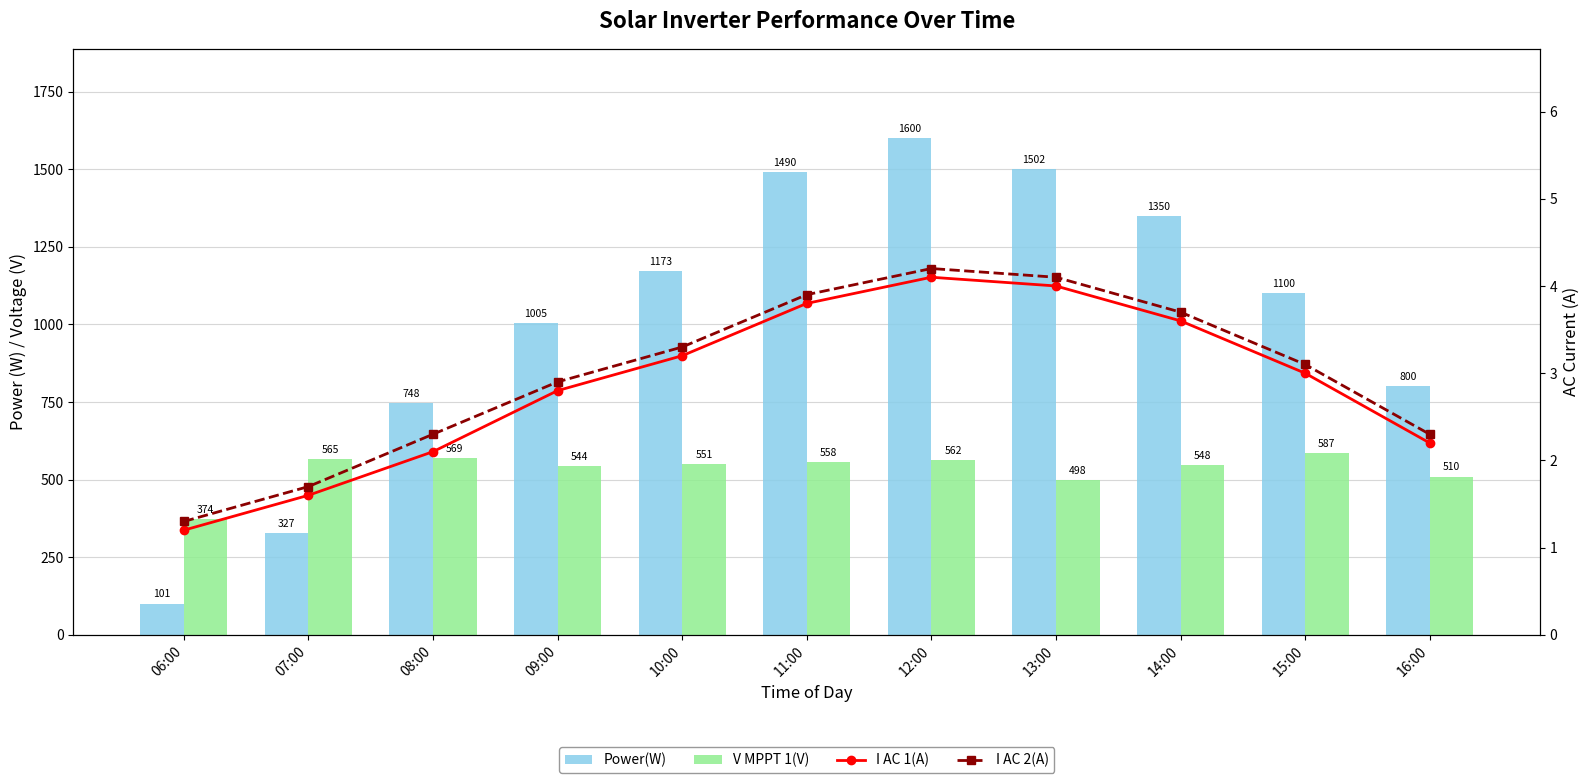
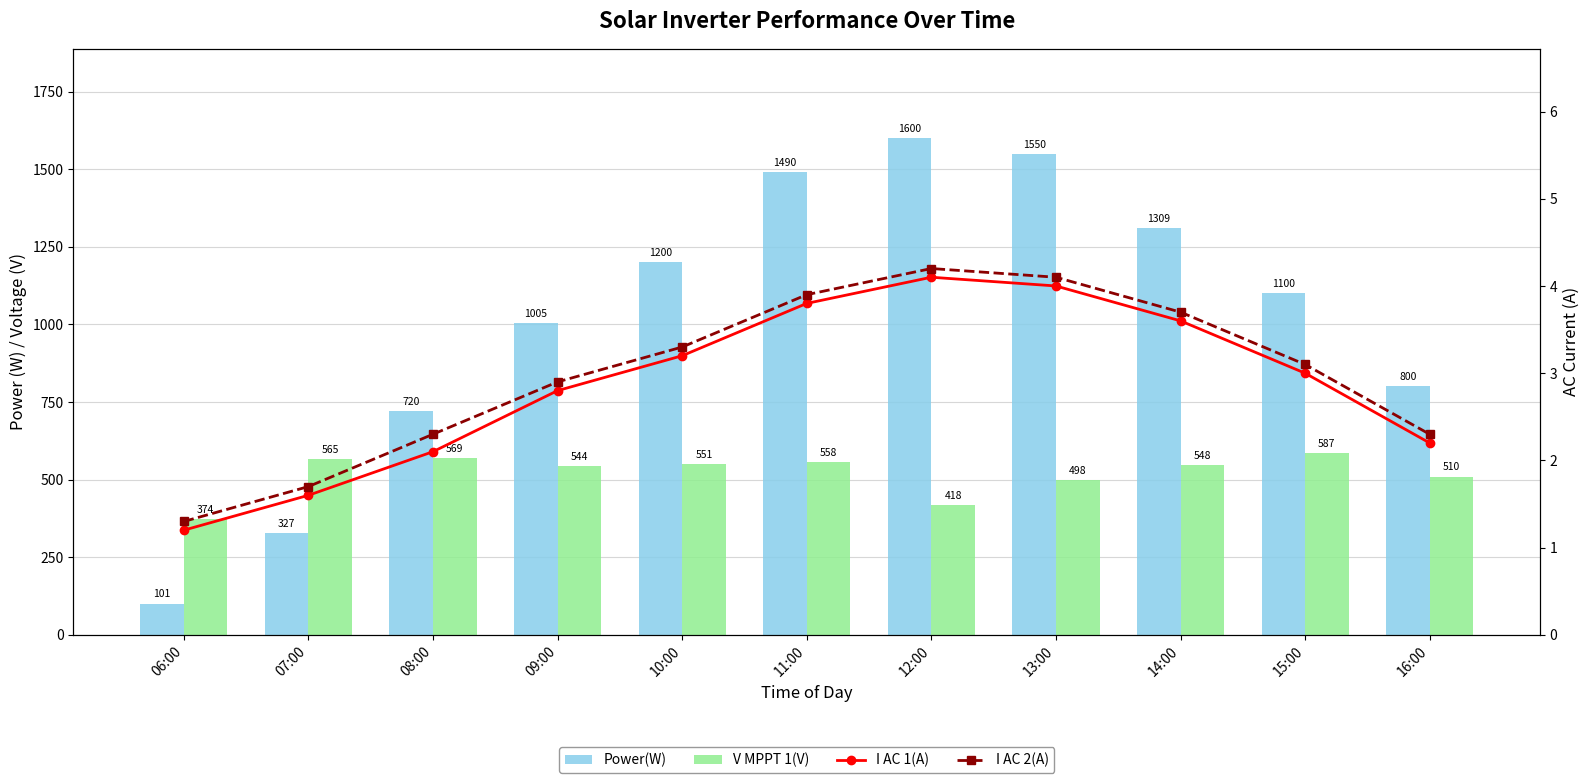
  {
    "Power(W)": {
      "06:00": 101,
      "07:00": 327,
-     "08:00": 748,
+     "08:00": 720,
      "09:00": 1005,
-     "10:00": 1173,
+     "10:00": 1200,
      "11:00": 1490,
      "12:00": 1600,
-     "13:00": 1502,
-     "14:00": 1350,
+     "13:00": 1550,
+     "14:00": 1309,
      "15:00": 1100,
      "16:00": 800
    },
    "V MPPT 1(V)": {
      "06:00": 374,
      "07:00": 565,
      "08:00": 569,
      "09:00": 544,
      "10:00": 551,
      "11:00": 558,
-     "12:00": 562,
+     "12:00": 418,
      "13:00": 498,
      "14:00": 548,
      "15:00": 587,
      "16:00": 510
    }
  }
